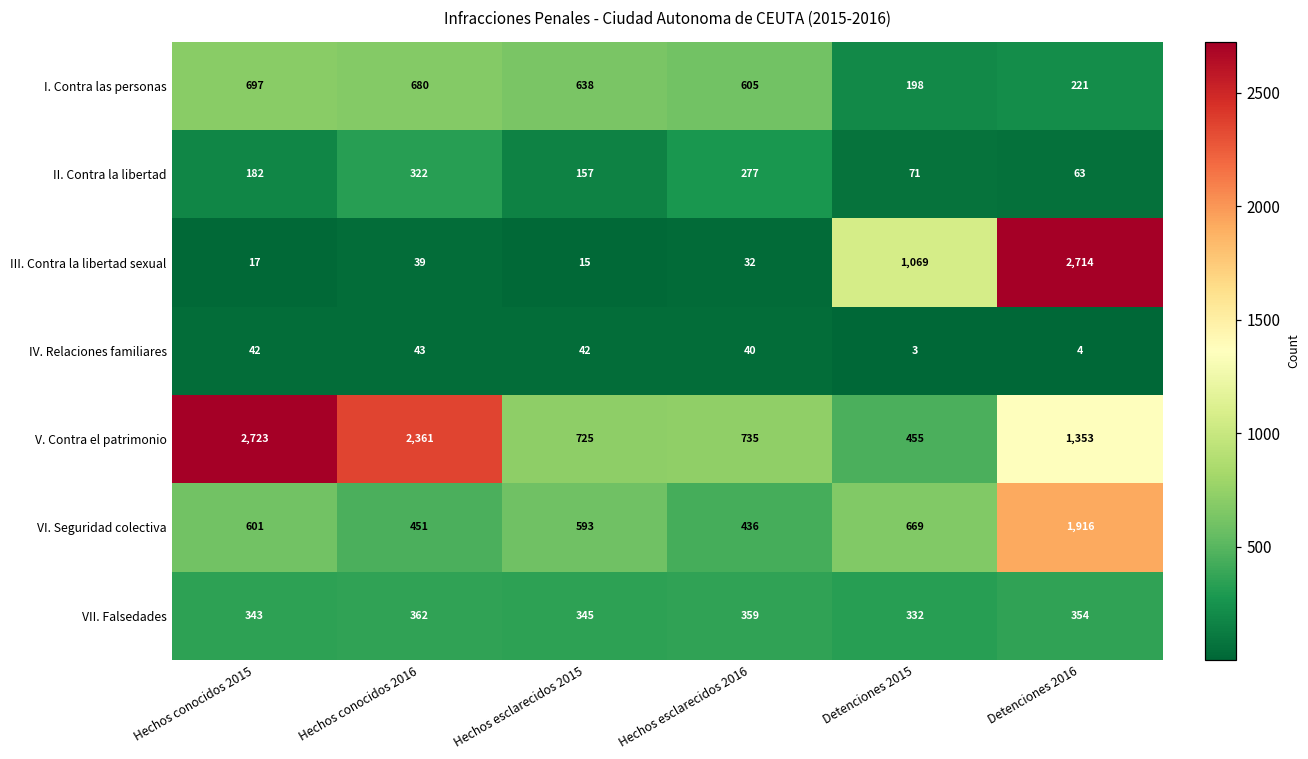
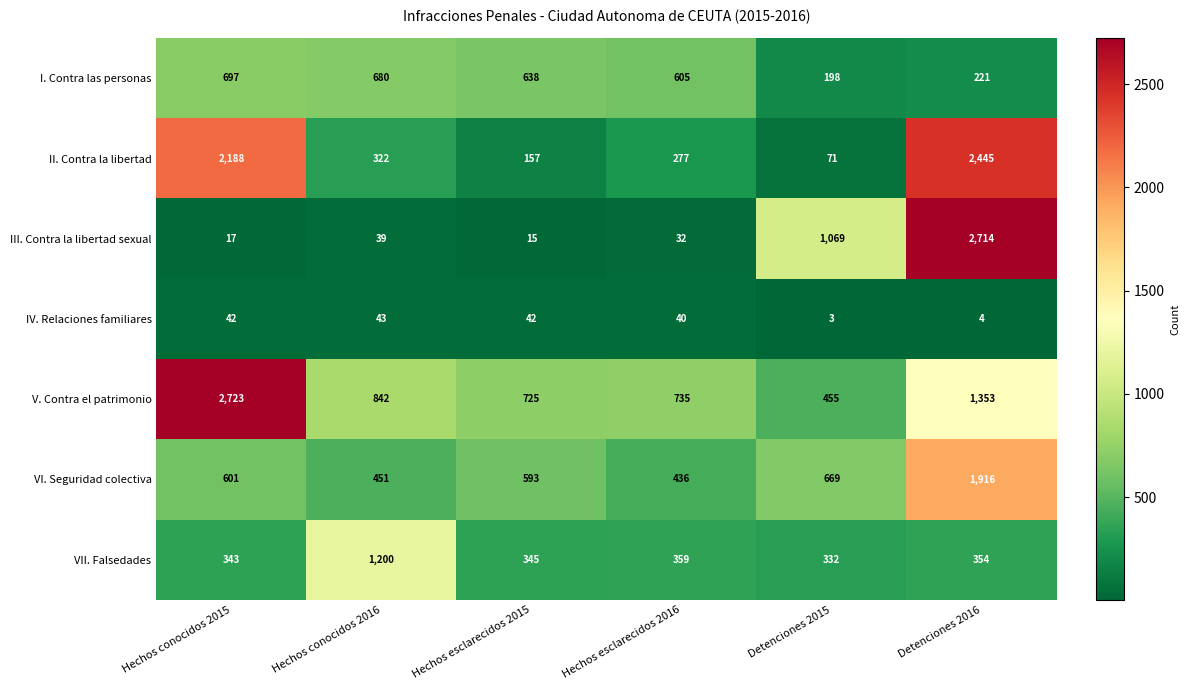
  {
    "I. Contra las personas": {
      "Hechos conocidos 2015": "697",
      "Hechos conocidos 2016": "680",
      "Hechos esclarecidos 2015": "638",
      "Hechos esclarecidos 2016": "605",
      "Detenciones 2015": "198",
      "Detenciones 2016": "221"
    },
    "II. Contra la libertad": {
-     "Hechos conocidos 2015": "182",
+     "Hechos conocidos 2015": "2,188",
      "Hechos conocidos 2016": "322",
      "Hechos esclarecidos 2015": "157",
      "Hechos esclarecidos 2016": "277",
      "Detenciones 2015": "71",
-     "Detenciones 2016": "63"
+     "Detenciones 2016": "2,445"
    },
    "III. Contra la libertad sexual": {
      "Hechos conocidos 2015": "17",
      "Hechos conocidos 2016": "39",
      "Hechos esclarecidos 2015": "15",
      "Hechos esclarecidos 2016": "32",
      "Detenciones 2015": "1,069",
      "Detenciones 2016": "2,714"
    },
    "IV. Relaciones familiares": {
      "Hechos conocidos 2015": "42",
      "Hechos conocidos 2016": "43",
      "Hechos esclarecidos 2015": "42",
      "Hechos esclarecidos 2016": "40",
      "Detenciones 2015": "3",
      "Detenciones 2016": "4"
    },
    "V. Contra el patrimonio": {
      "Hechos conocidos 2015": "2,723",
-     "Hechos conocidos 2016": "2,361",
+     "Hechos conocidos 2016": "842",
      "Hechos esclarecidos 2015": "725",
      "Hechos esclarecidos 2016": "735",
      "Detenciones 2015": "455",
      "Detenciones 2016": "1,353"
    },
    "VI. Seguridad colectiva": {
      "Hechos conocidos 2015": "601",
      "Hechos conocidos 2016": "451",
      "Hechos esclarecidos 2015": "593",
      "Hechos esclarecidos 2016": "436",
      "Detenciones 2015": "669",
      "Detenciones 2016": "1,916"
    },
    "VII. Falsedades": {
      "Hechos conocidos 2015": "343",
-     "Hechos conocidos 2016": "362",
+     "Hechos conocidos 2016": "1,200",
      "Hechos esclarecidos 2015": "345",
      "Hechos esclarecidos 2016": "359",
      "Detenciones 2015": "332",
      "Detenciones 2016": "354"
    }
  }
